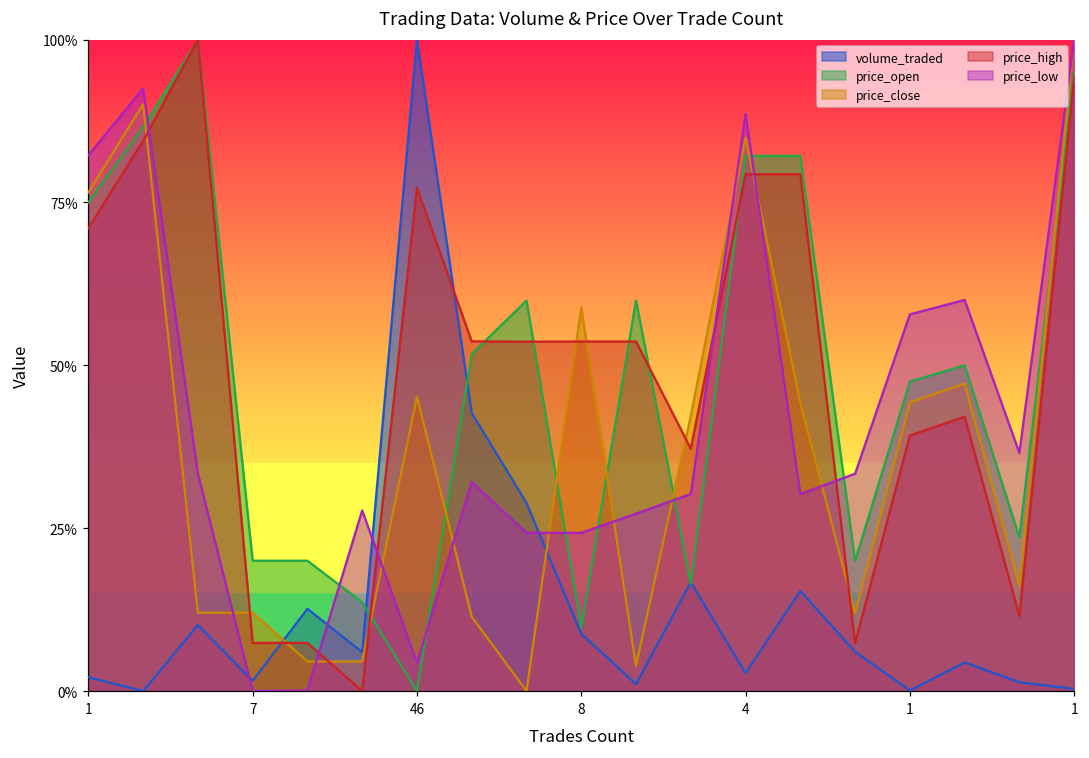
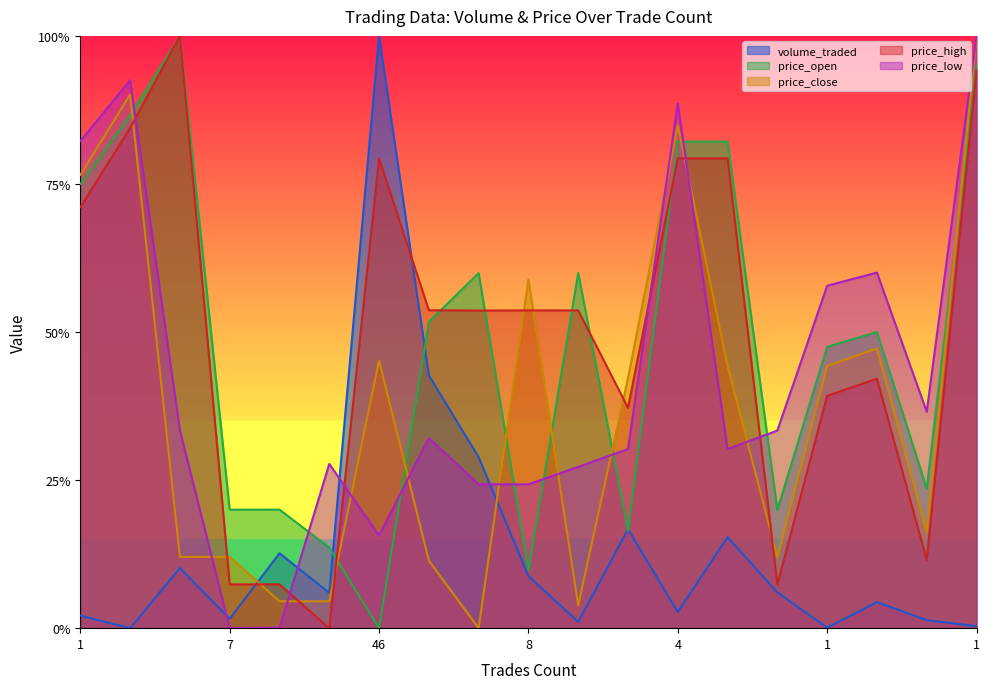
  {
    "volume_traded": {
      "46": "100%"
    },
    "price_open": {
      "46": "0%"
    },
    "price_close": {
      "46": "45%"
    },
    "price_high": {
-     "46": "77%"
+     "46": "79%"
    },
    "price_low": {
-     "46": "4%"
+     "46": "16%"
    }
  }
